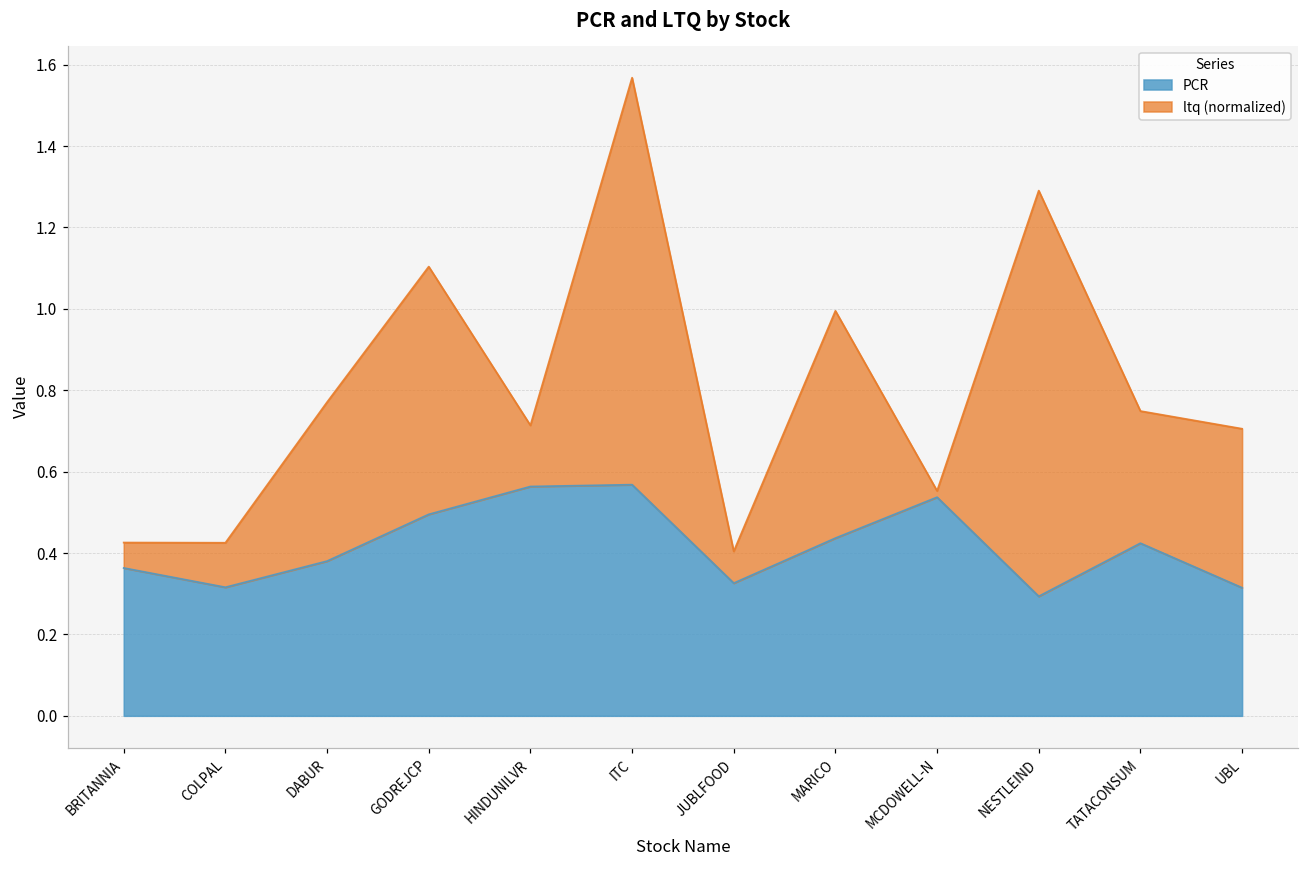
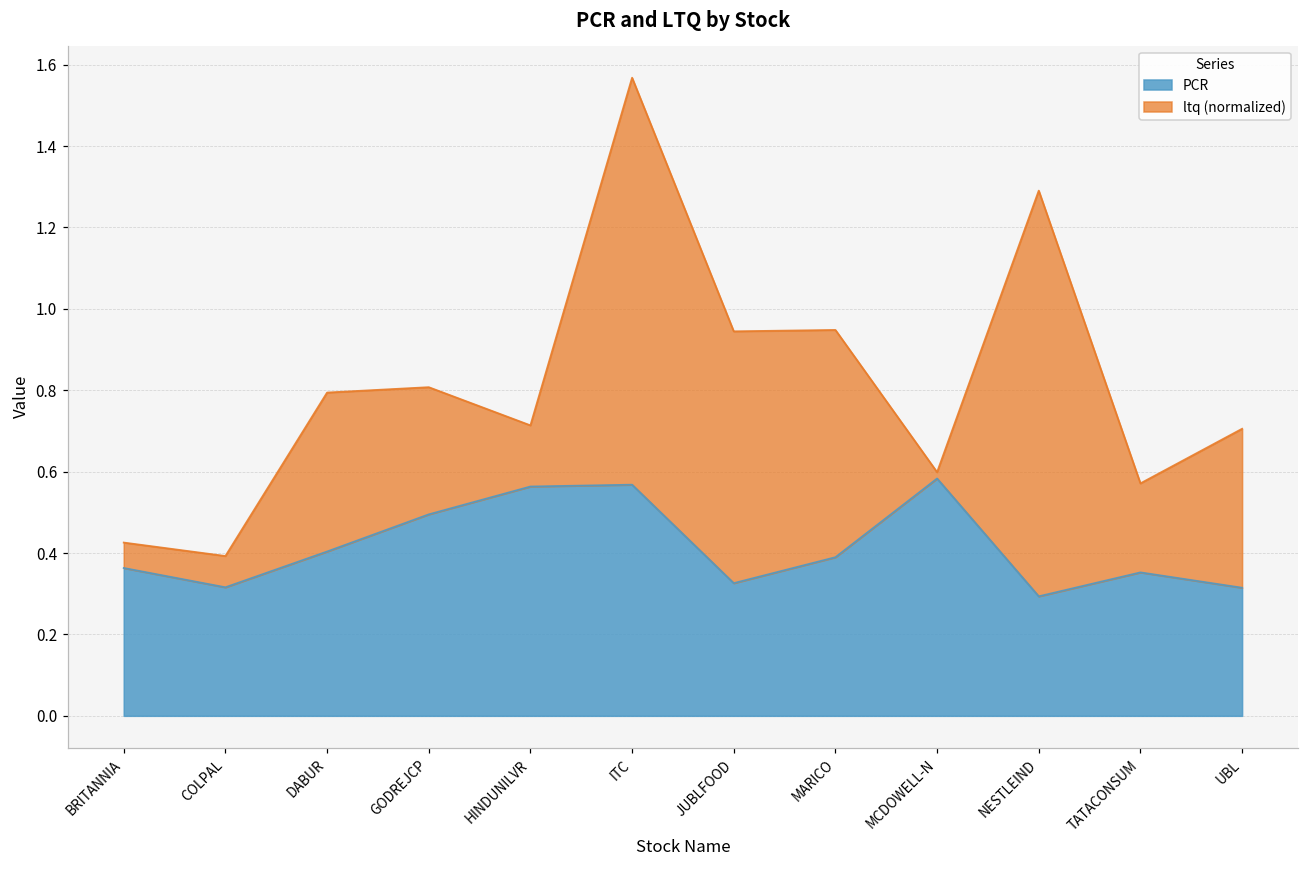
  {
    "PCR": {
      "BRITANNIA": 0.36,
      "COLPAL": 0.32,
-     "DABUR": 0.38,
+     "DABUR": 0.40,
      "GODREJCP": 0.50,
      "HINDUNILVR": 0.56,
      "ITC": 0.57,
      "JUBLFOOD": 0.33,
-     "MARICO": 0.44,
-     "MCDOWELL-N": 0.54,
+     "MARICO": 0.39,
+     "MCDOWELL-N": 0.58,
      "NESTLEIND": 0.29,
-     "TATACONSUM": 0.42,
+     "TATACONSUM": 0.35,
      "UBL": 0.31
    },
    "ltq (normalized)": {
      "BRITANNIA": 0.06,
-     "COLPAL": 0.11,
+     "COLPAL": 0.08,
      "DABUR": 0.39,
-     "GODREJCP": 0.61,
+     "GODREJCP": 0.31,
      "HINDUNILVR": 0.15,
      "ITC": 1.00,
-     "JUBLFOOD": 0.08,
+     "JUBLFOOD": 0.62,
      "MARICO": 0.56,
      "MCDOWELL-N": 0.02,
      "NESTLEIND": 1.00,
-     "TATACONSUM": 0.32,
+     "TATACONSUM": 0.22,
      "UBL": 0.39
    }
  }
